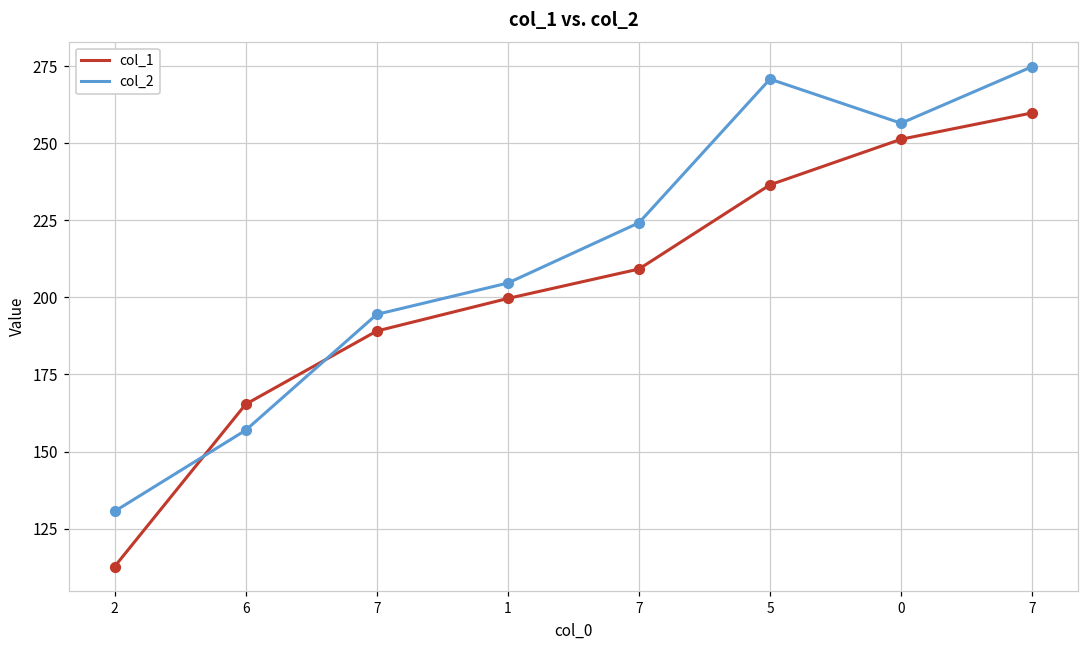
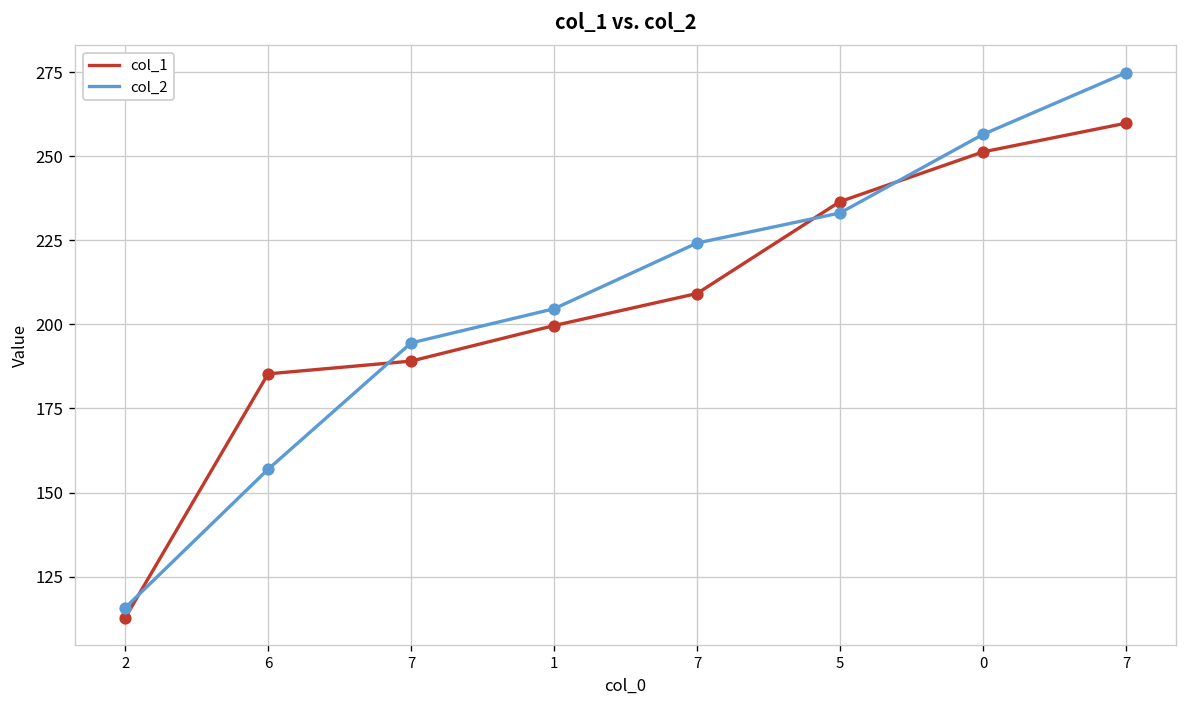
  {
    "col_1": {
      "2": 113,
-     "6": 165,
+     "6": 185,
      "1": 200,
      "5": 237,
      "0": 251
    },
    "col_2": {
-     "2": 131,
+     "2": 116,
      "6": 157,
      "1": 205,
-     "5": 271,
+     "5": 233,
      "0": 256
    }
  }
